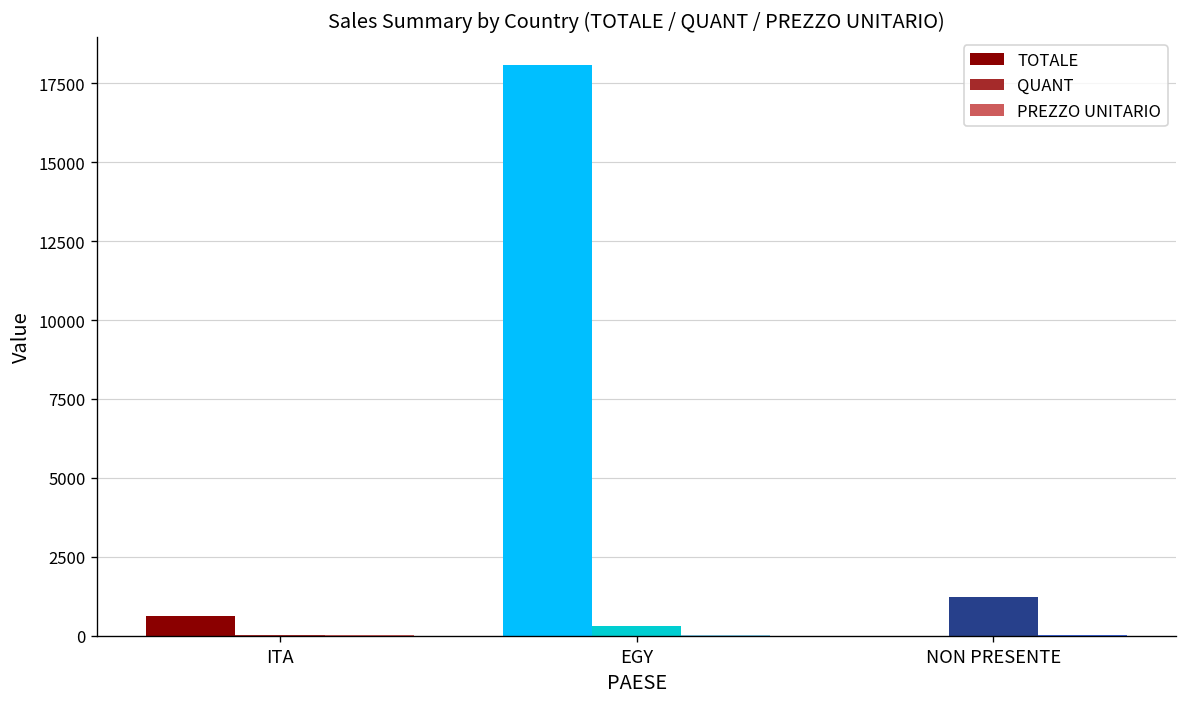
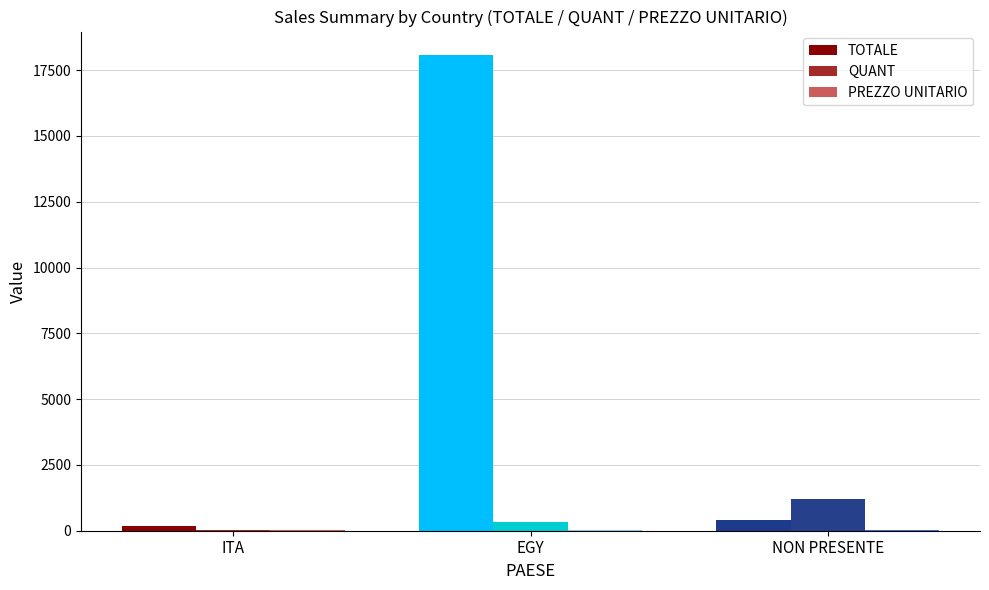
  {
    "TOTALE": {
-     "ITA": 600,
+     "ITA": 200,
      "EGY": 18100,
-     "NON PRESENTE": 0
+     "NON PRESENTE": 400
    },
    "QUANT": {
      "EGY": 300,
      "NON PRESENTE": 1200
    }
  }
